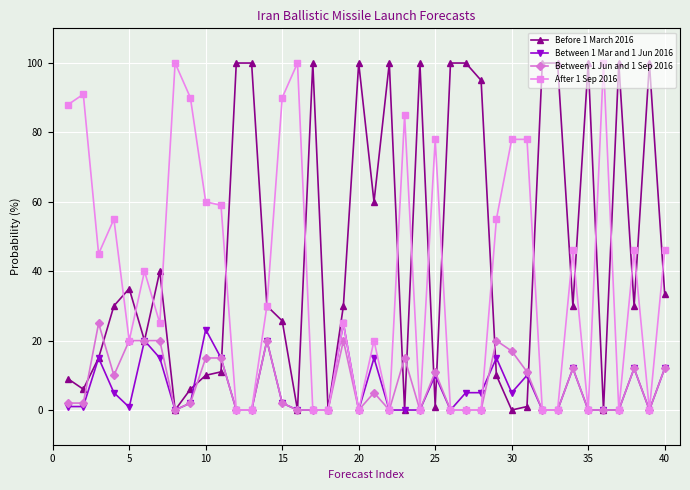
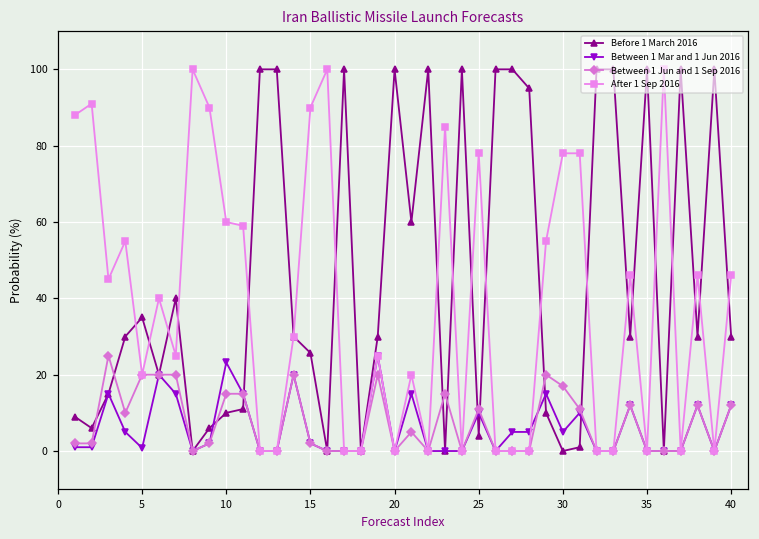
  {
    "Before 1 March 2016": {
      "5": 35,
      "10": 10,
      "15": 26,
      "20": 100,
-     "25": 1,
+     "25": 4,
      "30": 0,
-     "40": 33
+     "40": 30
    },
    "Between 1 Mar and 1 Jun 2016": {
      "5": 1,
      "10": 23,
      "25": 10,
      "30": 5
    }
  }
